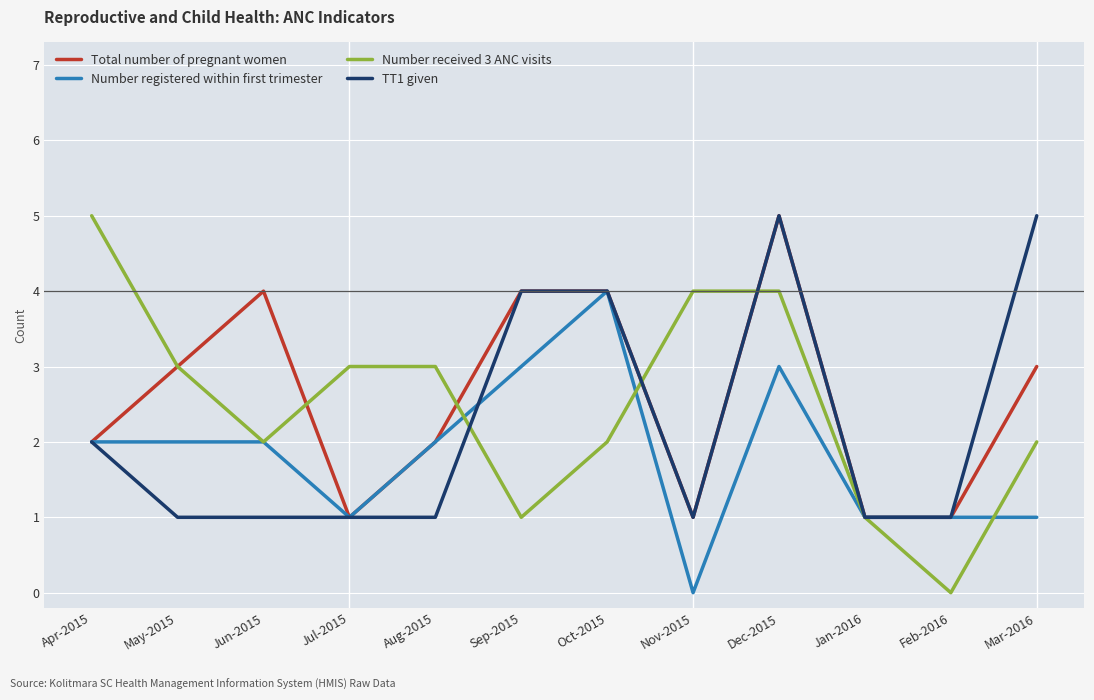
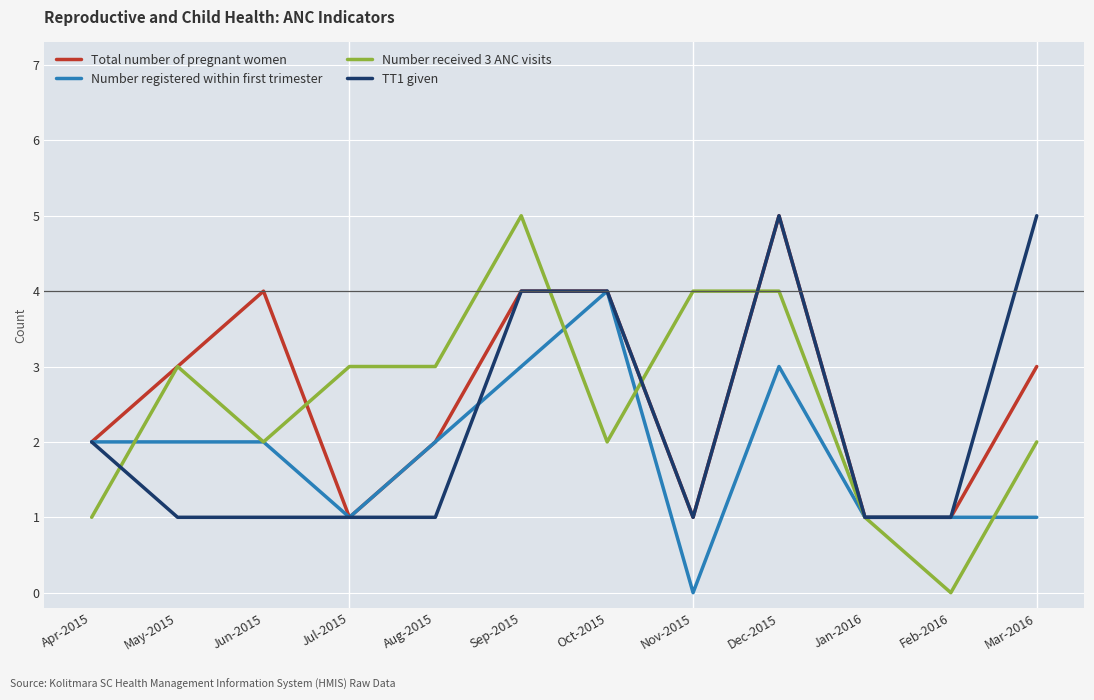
  {
    "Total number of pregnant women": {
      "Jun-2015": 4,
      "Mar-2016": 3
    },
    "Number registered within first trimester": {
      "May-2015": 2,
      "Sep-2015": 3,
      "Nov-2015": 0,
      "Dec-2015": 3,
      "Mar-2016": 1
    },
    "Number received 3 ANC visits": {
-     "Apr-2015": 5,
+     "Apr-2015": 1,
      "Jul-2015": 3,
      "Aug-2015": 3,
-     "Sep-2015": 1,
+     "Sep-2015": 5,
      "Oct-2015": 2,
      "Nov-2015": 4,
      "Dec-2015": 4,
      "Feb-2016": 0,
      "Mar-2016": 2
    },
    "TT1 given": {
      "May-2015": 1,
      "Jun-2015": 1,
      "Aug-2015": 1,
      "Mar-2016": 5
    }
  }
